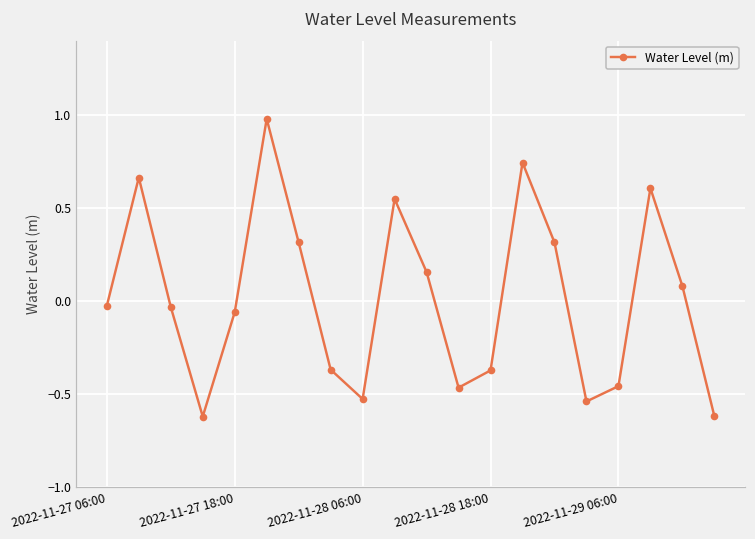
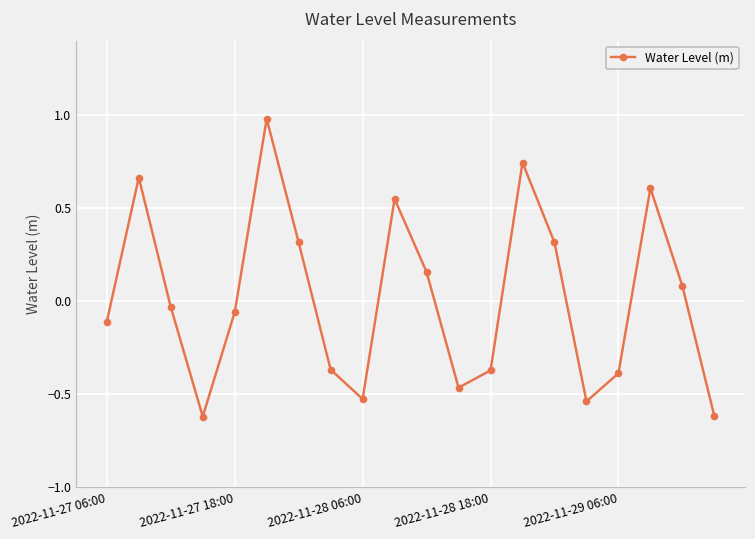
  {
-   "2022-11-27 06:00": -0.03,
+   "2022-11-27 06:00": -0.11,
    "2022-11-27 18:00": -0.06,
    "2022-11-28 06:00": -0.53,
    "2022-11-28 18:00": -0.37,
-   "2022-11-29 06:00": -0.46
+   "2022-11-29 06:00": -0.39
  }
